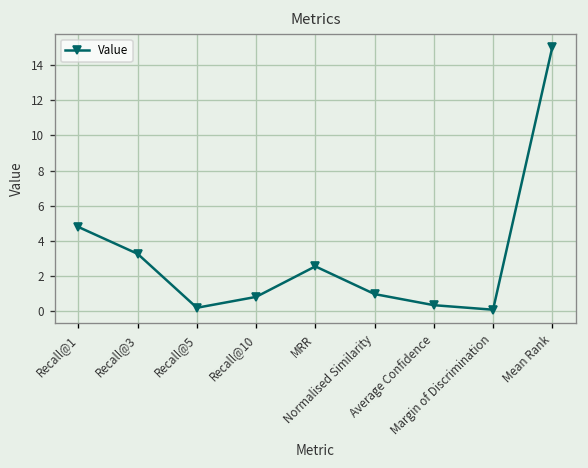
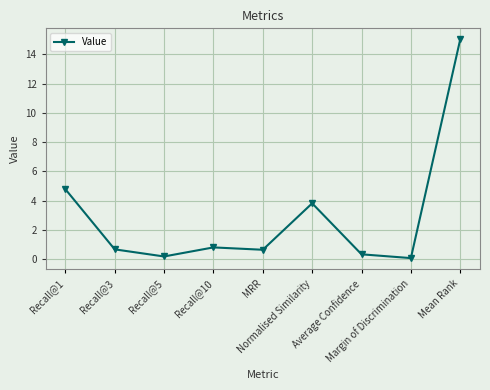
  {
    "Recall@1": 4.8,
-   "Recall@3": 3.3,
+   "Recall@3": 0.7,
    "Recall@5": 0.2,
    "Recall@10": 0.8,
-   "MRR": 2.5,
-   "Normalised Similarity": 1.0,
+   "MRR": 0.6,
+   "Normalised Similarity": 3.8,
    "Average Confidence": 0.3,
    "Margin of Discrimination": 0.1,
    "Mean Rank": 15.0
  }
